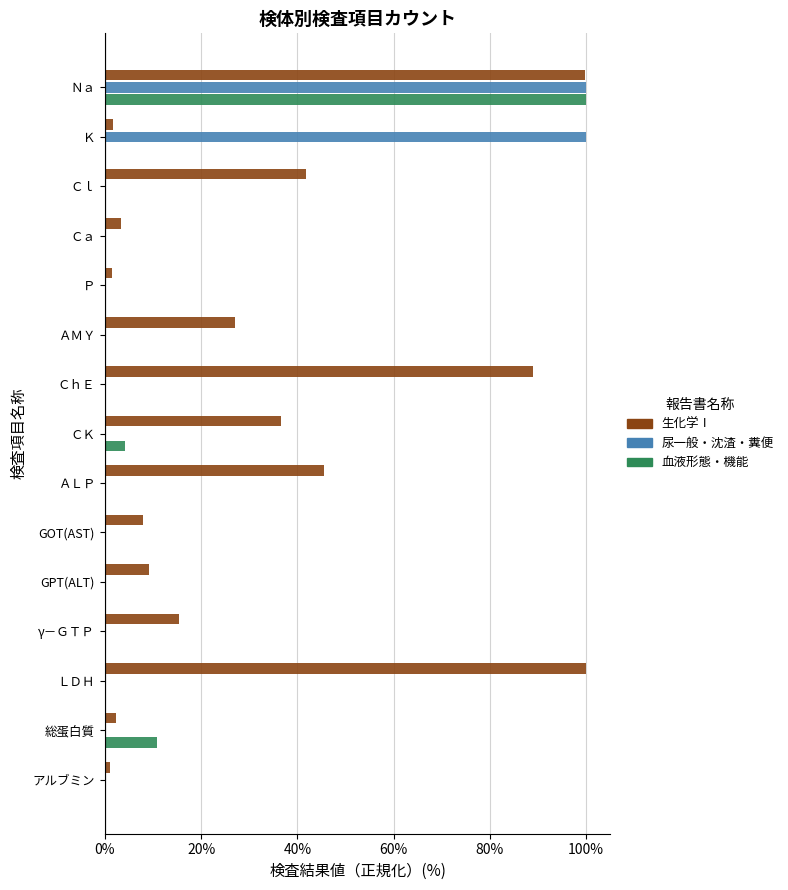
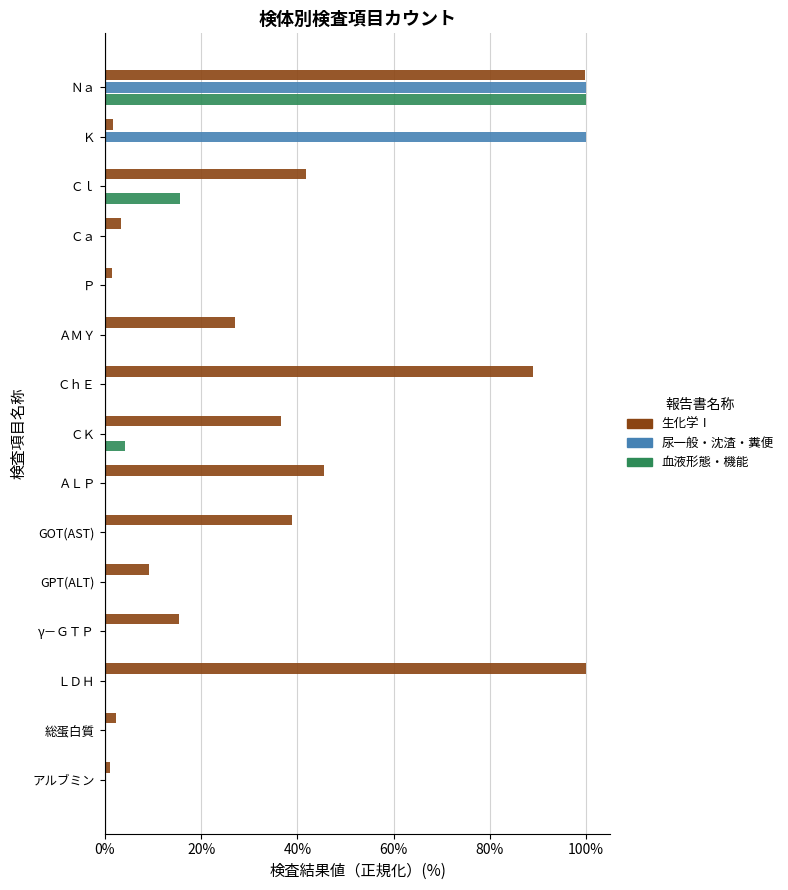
  {
    "生化学Ⅰ": {
      "Ｎａ": "100%",
      "Ｋ": "2%",
      "Ｃｌ": "42%",
      "Ｃａ": "3%",
      "Ｐ": "2%",
      "ＡＭＹ": "27%",
      "ＣｈＥ": "89%",
      "ＣＫ": "37%",
      "ＡＬＰ": "46%",
-     "GOT(AST)": "8%",
+     "GOT(AST)": "39%",
      "GPT(ALT)": "9%",
      "γ－ＧＴＰ": "15%",
      "ＬＤＨ": "100%",
      "総蛋白質": "2%",
      "アルブミン": "1%"
    },
    "尿一般・沈渣・糞便": {
      "Ｎａ": "100%",
      "Ｋ": "100%",
      "Ｃｌ": "0%",
      "Ｃａ": "0%",
      "Ｐ": "0%",
      "ＡＭＹ": "0%",
      "ＣｈＥ": "0%",
      "ＣＫ": "0%",
      "ＡＬＰ": "0%",
      "GOT(AST)": "0%",
      "GPT(ALT)": "0%",
      "γ－ＧＴＰ": "0%",
      "ＬＤＨ": "0%",
      "総蛋白質": "0%",
      "アルブミン": "0%"
    },
    "血液形態・機能": {
      "Ｎａ": "100%",
      "Ｋ": "0%",
-     "Ｃｌ": "0%",
+     "Ｃｌ": "16%",
      "Ｃａ": "0%",
      "Ｐ": "0%",
      "ＡＭＹ": "0%",
      "ＣｈＥ": "0%",
      "ＣＫ": "4%",
      "ＡＬＰ": "0%",
      "GOT(AST)": "0%",
      "GPT(ALT)": "0%",
      "γ－ＧＴＰ": "0%",
      "ＬＤＨ": "0%",
-     "総蛋白質": "11%",
+     "総蛋白質": "0%",
      "アルブミン": "0%"
    }
  }
